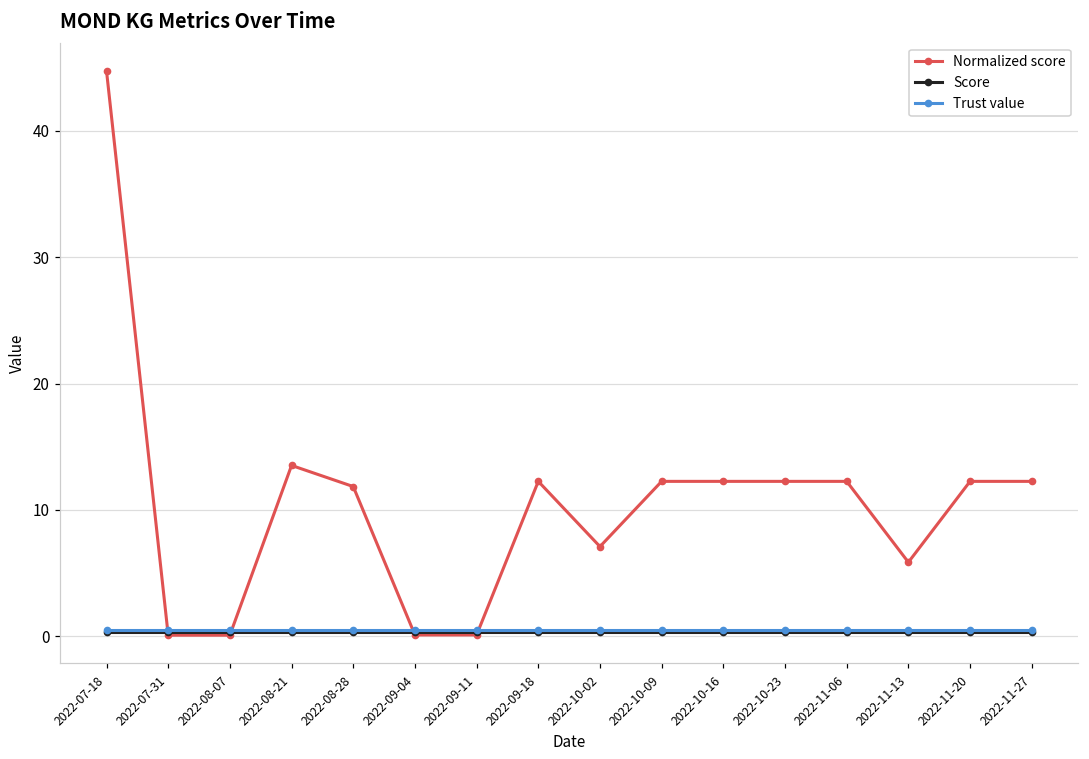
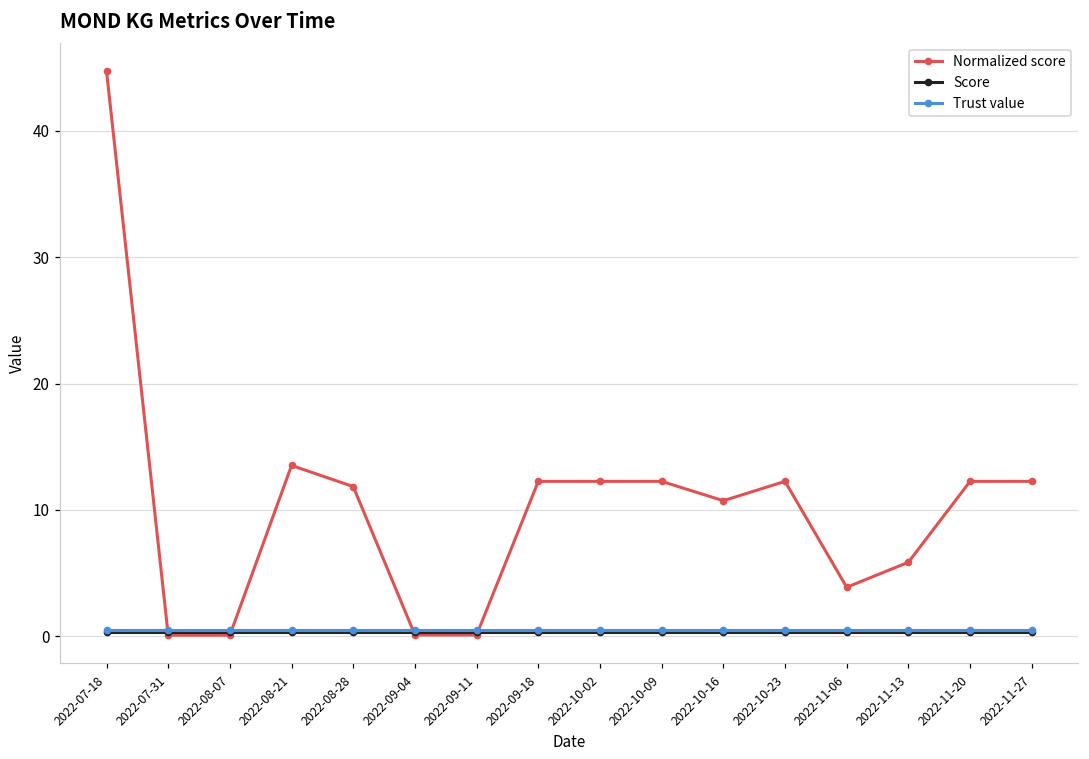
  {
    "Normalized score": {
      "2022-07-18": 44.7,
      "2022-07-31": 0.1,
      "2022-08-07": 0.1,
      "2022-08-21": 13.5,
      "2022-08-28": 11.9,
      "2022-09-18": 12.3,
-     "2022-10-02": 7.1,
+     "2022-10-02": 12.3,
      "2022-10-09": 12.3,
-     "2022-10-16": 12.3,
+     "2022-10-16": 10.7,
      "2022-10-23": 12.3,
-     "2022-11-06": 12.3,
+     "2022-11-06": 3.9,
      "2022-11-13": 5.9,
      "2022-11-20": 12.3,
      "2022-11-27": 12.3
    }
  }
